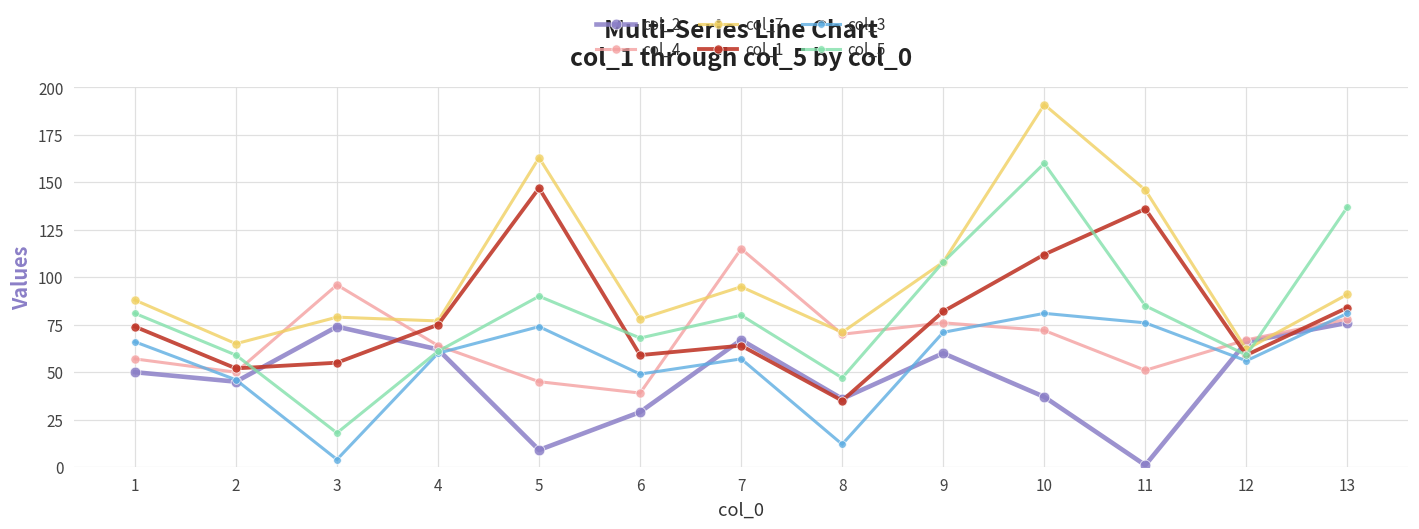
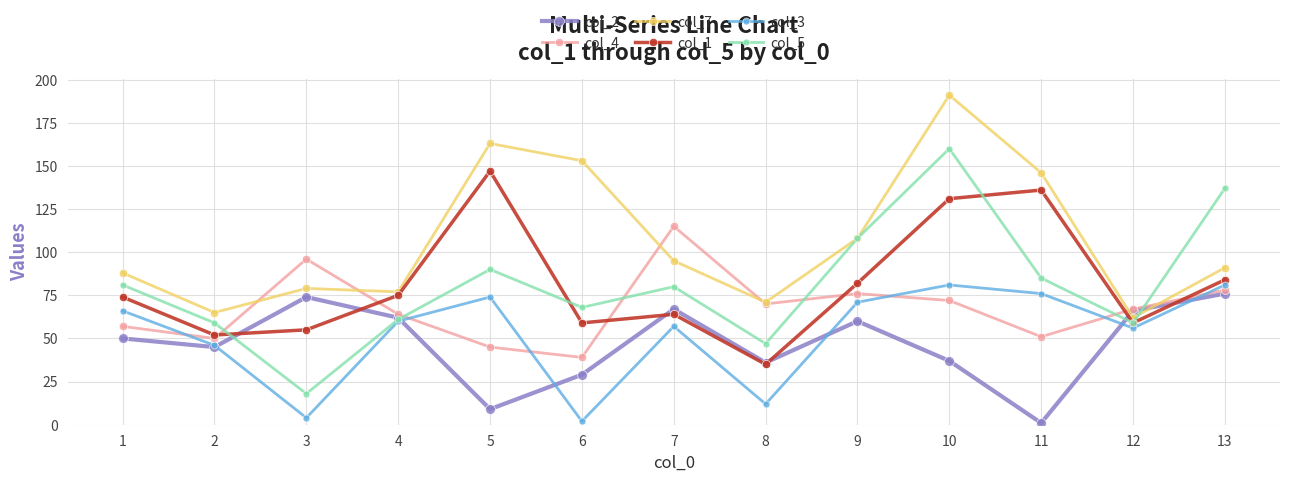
  {
    "col_2": {
      "1": 50,
      "3": 74,
      "5": 9,
      "6": 29,
      "7": 67,
      "9": 60,
      "10": 37,
      "11": 1,
      "13": 76
    },
    "col_4": {
      "1": 57,
      "2": 50,
      "3": 96,
      "4": 64,
      "5": 45,
      "6": 39,
      "7": 115,
      "9": 76,
      "10": 72,
      "11": 51,
      "13": 78
    },
    "col_7": {
      "1": 88,
      "2": 65,
      "3": 79,
      "4": 77,
      "5": 163,
-     "6": 78,
+     "6": 153,
      "7": 95,
      "10": 191,
      "11": 146,
      "12": 62,
      "13": 91
    },
    "col_1": {
      "1": 74,
      "2": 52,
      "3": 55,
      "4": 75,
      "5": 147,
      "6": 59,
      "7": 64,
      "9": 82,
-     "10": 112,
+     "10": 131,
      "11": 136,
      "13": 84
    },
    "col_3": {
      "1": 66,
      "3": 4,
      "5": 74,
-     "6": 49,
+     "6": 2,
      "7": 57,
      "8": 12,
      "9": 71,
      "10": 81,
      "11": 76,
      "12": 56,
      "13": 81
    },
    "col_5": {
      "1": 81,
      "2": 59,
      "3": 18,
      "5": 90,
      "6": 68,
      "7": 80,
      "8": 47,
      "10": 160,
      "11": 85,
      "13": 137
    }
  }
